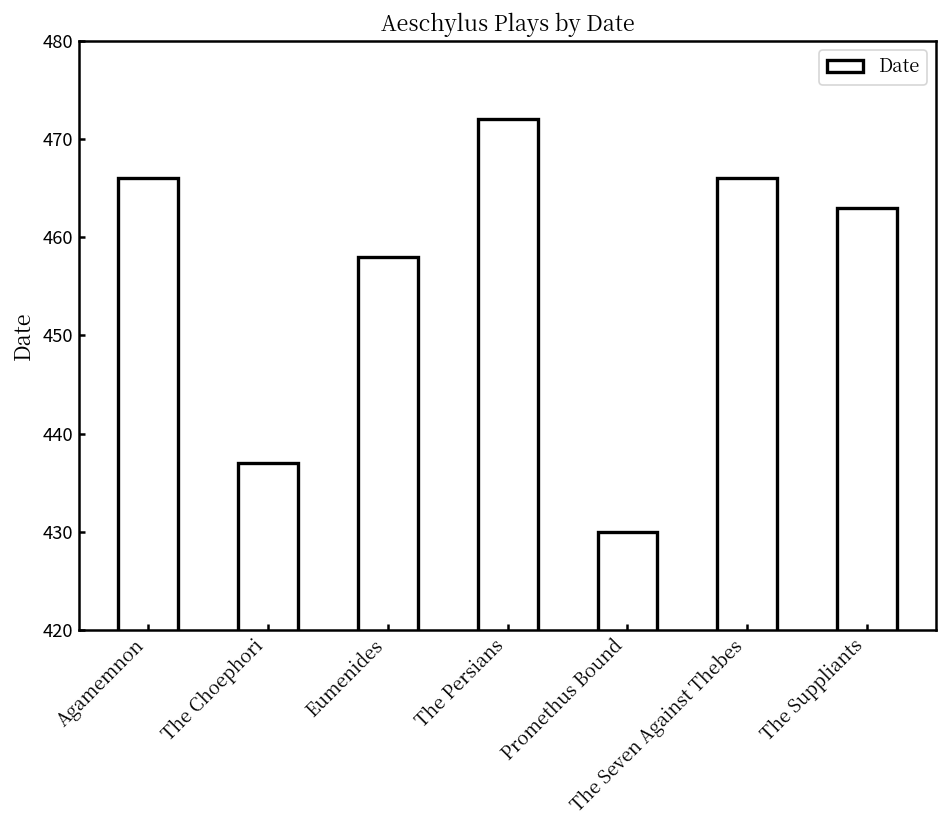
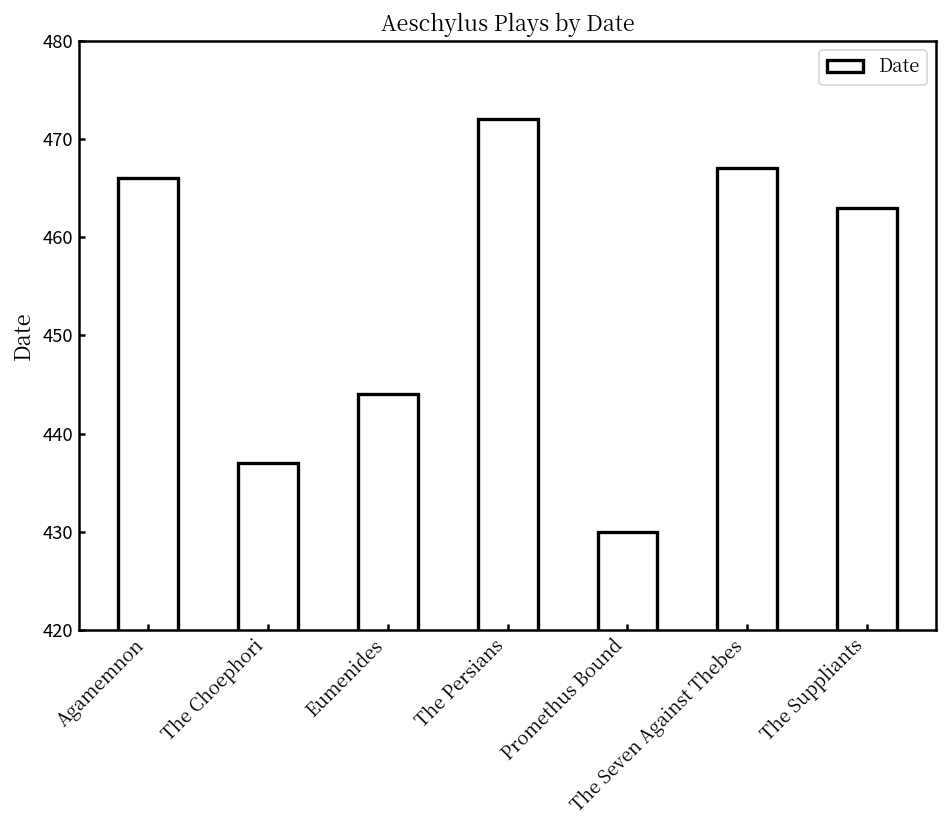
  {
    "Agamemnon": 466,
    "The Choephori": 437,
-   "Eumenides": 458,
+   "Eumenides": 444,
    "The Persians": 472,
    "Promethus Bound": 430,
-   "The Seven Against Thebes": 466,
+   "The Seven Against Thebes": 467,
    "The Suppliants": 463
  }
